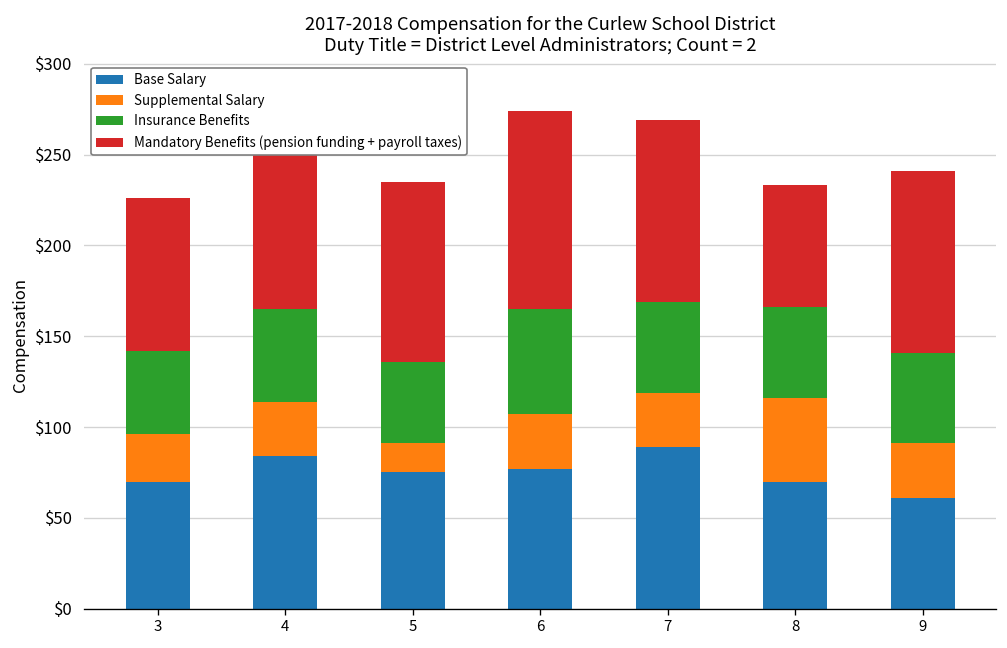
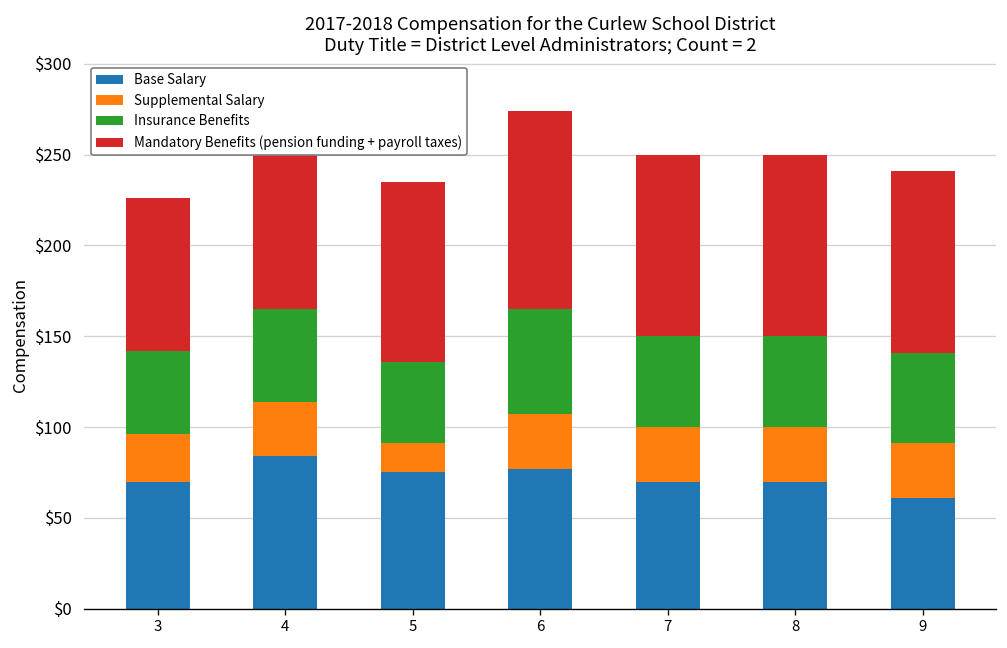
  {
    "Base Salary": {
      "3": "$70",
      "4": "$84",
      "5": "$75",
      "6": "$77",
-     "7": "$89",
+     "7": "$70",
      "8": "$70",
      "9": "$61"
    },
    "Supplemental Salary": {
      "3": "$26",
      "4": "$30",
      "5": "$16",
      "6": "$30",
      "7": "$30",
-     "8": "$46",
+     "8": "$30",
      "9": "$30"
    },
    "Insurance Benefits": {
      "3": "$46",
      "4": "$51",
      "5": "$45",
      "6": "$58",
      "7": "$50",
      "8": "$50",
      "9": "$50"
    },
    "Mandatory Benefits (pension funding + payroll taxes)": {
      "3": "$84",
      "5": "$99",
      "6": "$109",
      "7": "$100",
-     "8": "$67",
+     "8": "$100",
      "9": "$100"
    }
  }
